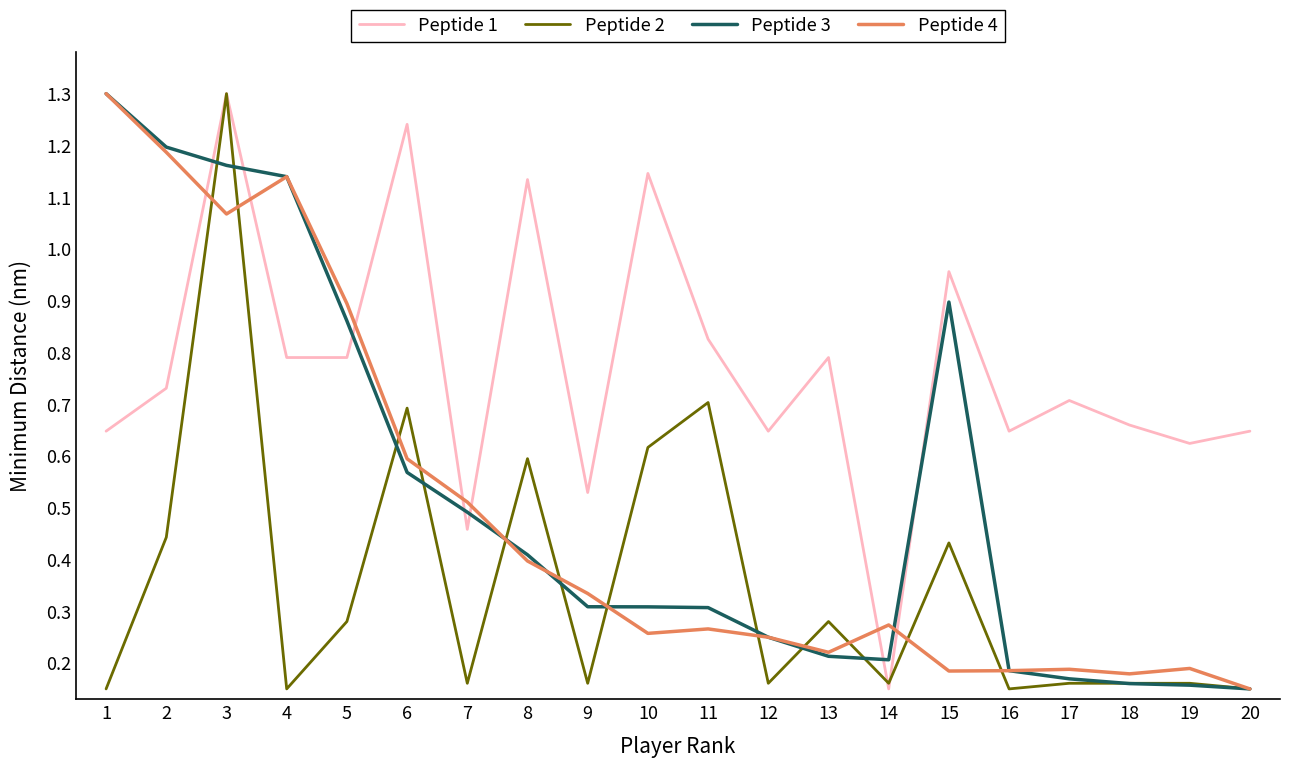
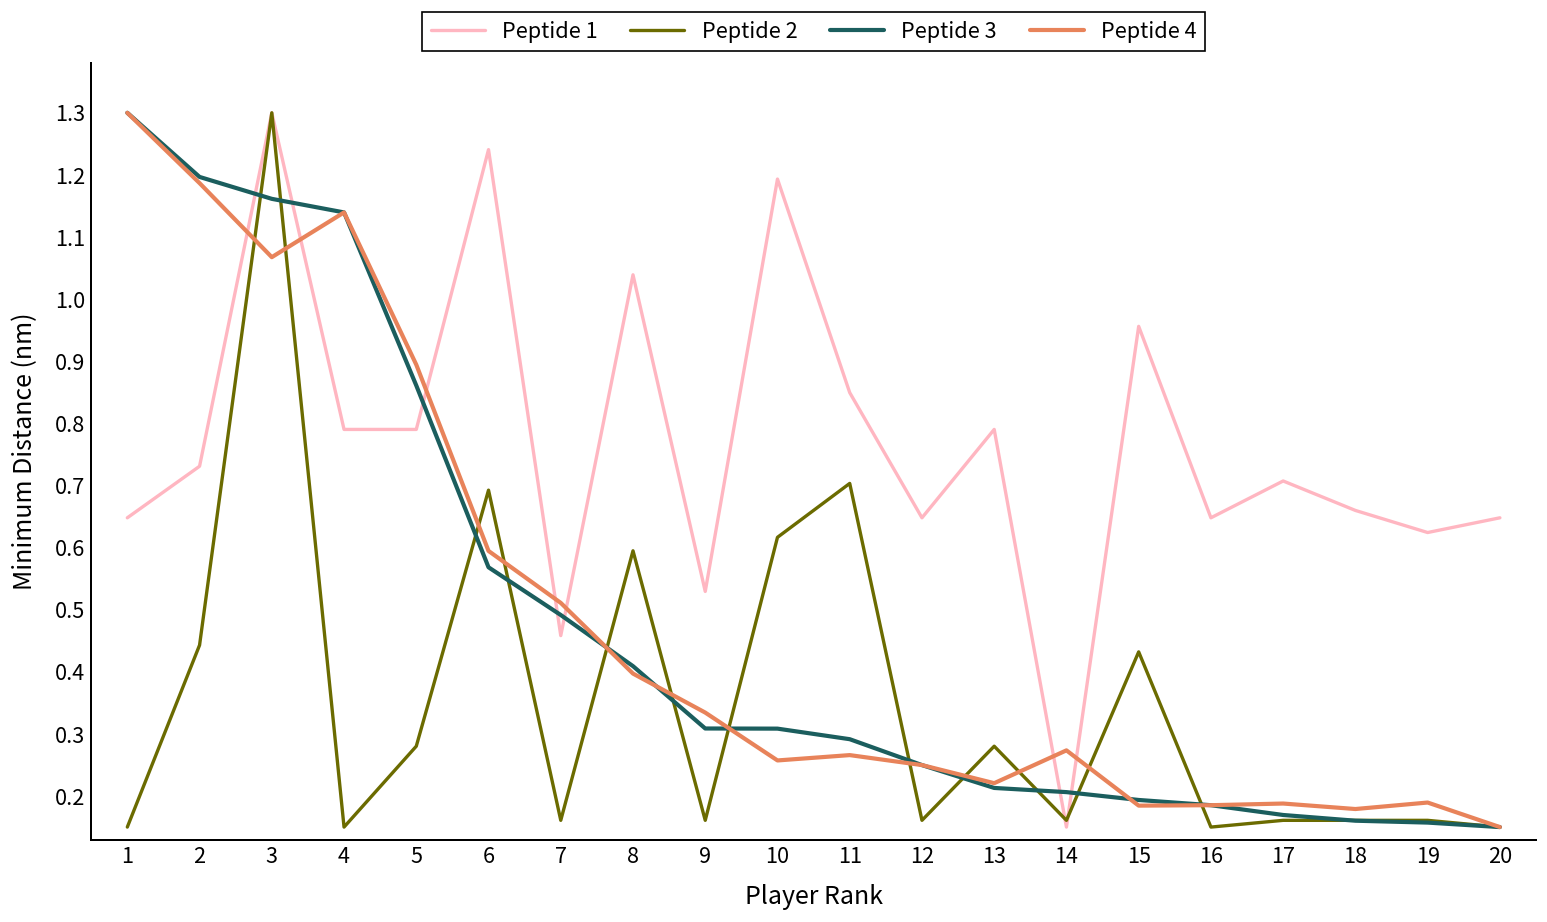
  {
    "Peptide 1": {
      "1": 0.65,
      "2": 0.73,
      "4": 0.79,
      "5": 0.79,
      "6": 1.24,
      "7": 0.46,
-     "8": 1.13,
+     "8": 1.04,
      "9": 0.53,
-     "10": 1.15,
-     "11": 0.83,
+     "10": 1.19,
+     "11": 0.85,
      "12": 0.65,
      "13": 0.79,
      "14": 0.15,
      "15": 0.96,
      "16": 0.65,
      "17": 0.71,
      "18": 0.66,
      "19": 0.62,
      "20": 0.65
    },
    "Peptide 2": {
      "1": 0.15,
      "2": 0.44,
      "4": 0.15,
      "5": 0.28,
      "6": 0.69,
      "7": 0.16,
      "8": 0.59,
      "9": 0.16,
      "10": 0.62,
      "11": 0.70,
      "12": 0.16,
      "13": 0.28,
      "14": 0.16,
      "15": 0.43,
      "16": 0.15,
      "17": 0.16
    },
    "Peptide 3": {
      "2": 1.20,
      "3": 1.16,
      "5": 0.86,
      "6": 0.57,
      "7": 0.49,
      "8": 0.41,
      "9": 0.31,
      "10": 0.31,
-     "11": 0.31,
+     "11": 0.29,
      "13": 0.21,
      "14": 0.21,
-     "15": 0.90,
+     "15": 0.19,
      "17": 0.17
    },
    "Peptide 4": {
      "2": 1.19,
      "3": 1.07,
      "5": 0.89,
      "6": 0.59,
      "7": 0.51,
      "8": 0.40,
      "9": 0.33,
      "10": 0.26,
      "11": 0.27,
      "13": 0.22,
      "14": 0.27,
      "15": 0.18,
      "17": 0.19,
      "18": 0.18,
      "19": 0.19
    }
  }
